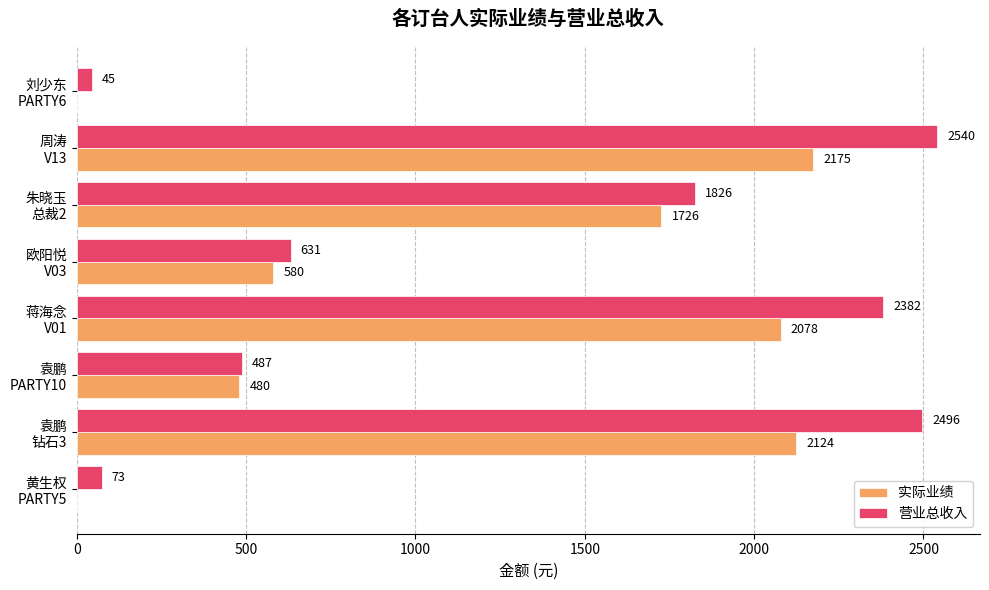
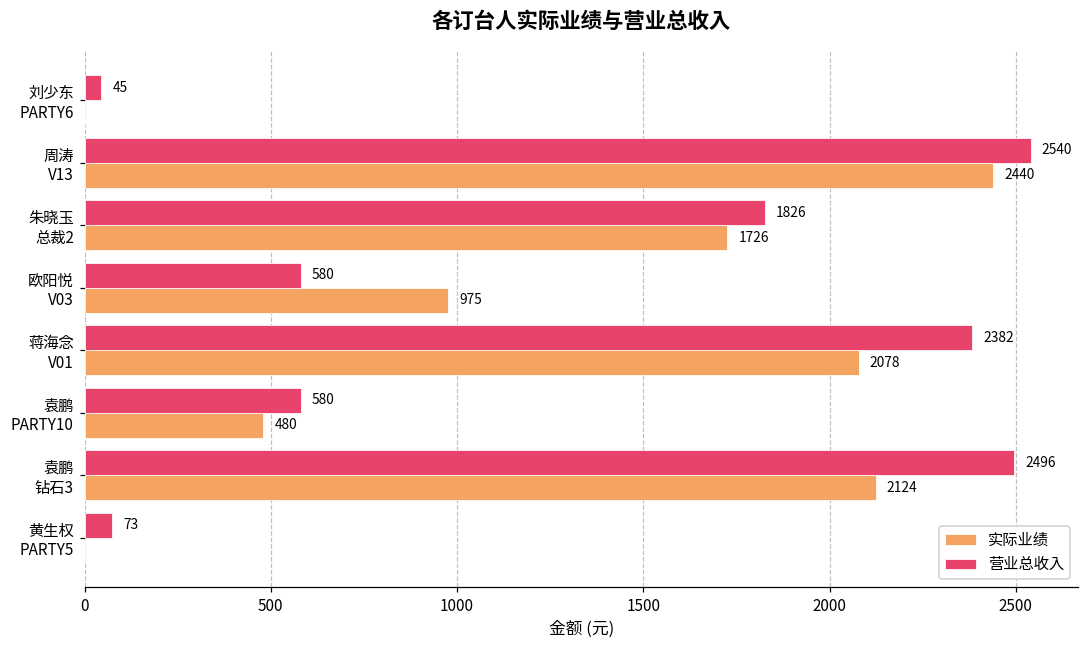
  {
    "实际业绩": {
-     "周涛 V13": 2175,
+     "周涛 V13": 2440,
      "朱晓玉 总裁2": 1726,
-     "欧阳悦 V03": 580,
+     "欧阳悦 V03": 975,
      "蒋海念 V01": 2078,
      "袁鹏 PARTY10": 480,
      "袁鹏 钻石3": 2124
    },
    "营业总收入": {
      "刘少东 PARTY6": 45,
      "周涛 V13": 2540,
      "朱晓玉 总裁2": 1826,
-     "欧阳悦 V03": 631,
+     "欧阳悦 V03": 580,
      "蒋海念 V01": 2382,
-     "袁鹏 PARTY10": 487,
+     "袁鹏 PARTY10": 580,
      "袁鹏 钻石3": 2496,
      "黄生权 PARTY5": 73
    }
  }
